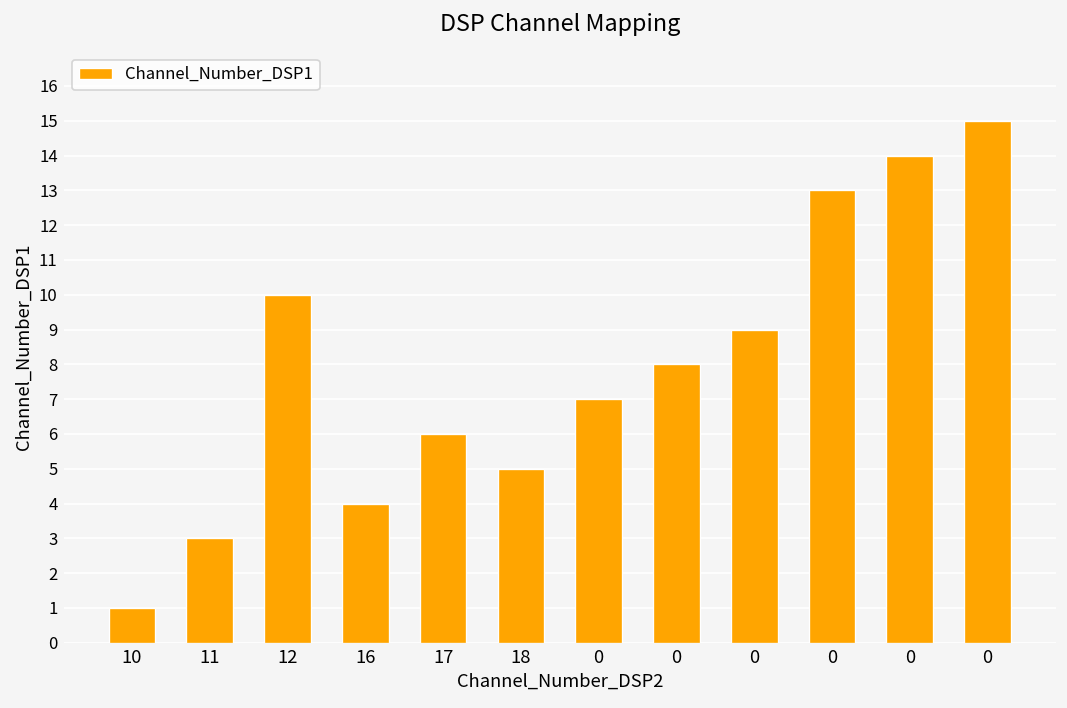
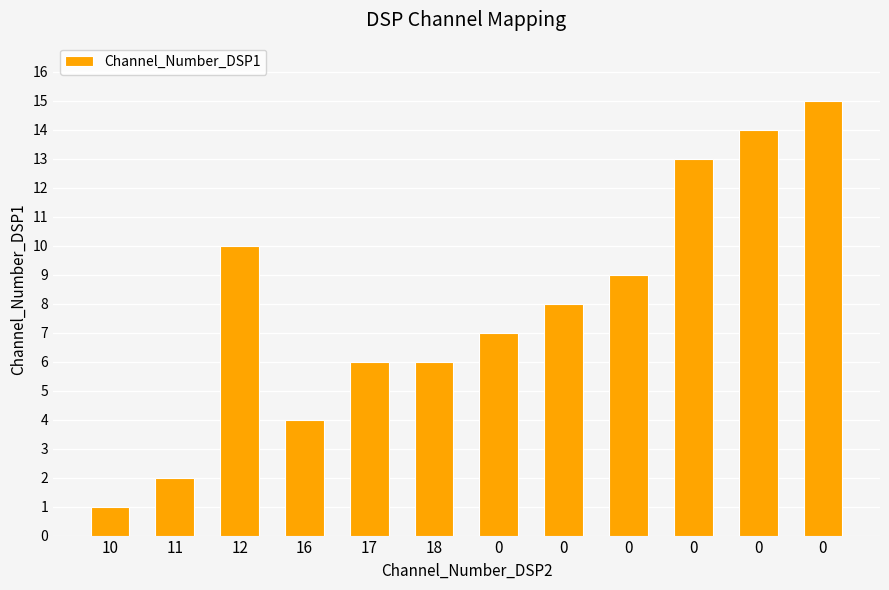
  {
    "10": 1,
-   "11": 3,
+   "11": 2,
    "12": 10,
    "16": 4,
    "17": 6,
-   "18": 5
+   "18": 6
  }
